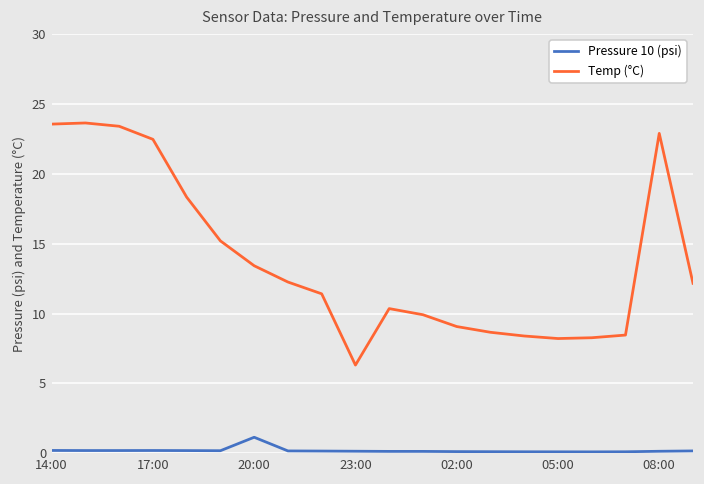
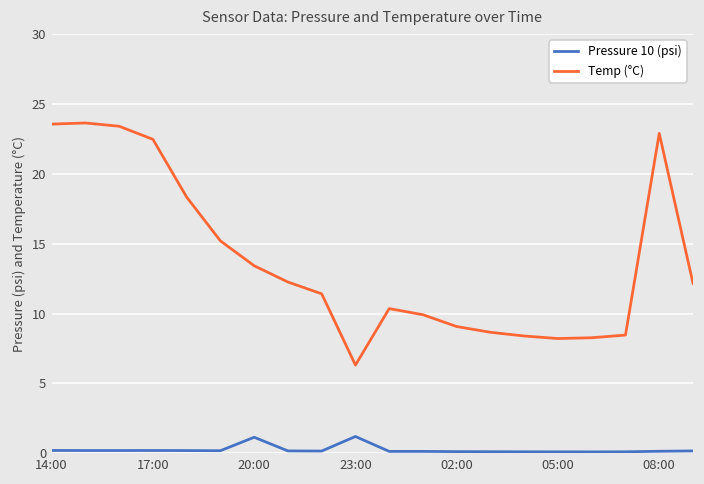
  {
    "Pressure 10 (psi)": {
      "14:00": 0.2,
      "17:00": 0.2,
      "20:00": 1.2,
-     "23:00": 0.2,
+     "23:00": 1.2,
      "02:00": 0.1,
      "05:00": 0.1,
      "08:00": 0.1
    },
    "Temp (°C)": {
      "14:00": 23.6,
      "17:00": 22.5,
      "20:00": 13.4,
      "23:00": 6.3,
      "02:00": 9.1,
      "05:00": 8.2,
      "08:00": 22.9
    }
  }
